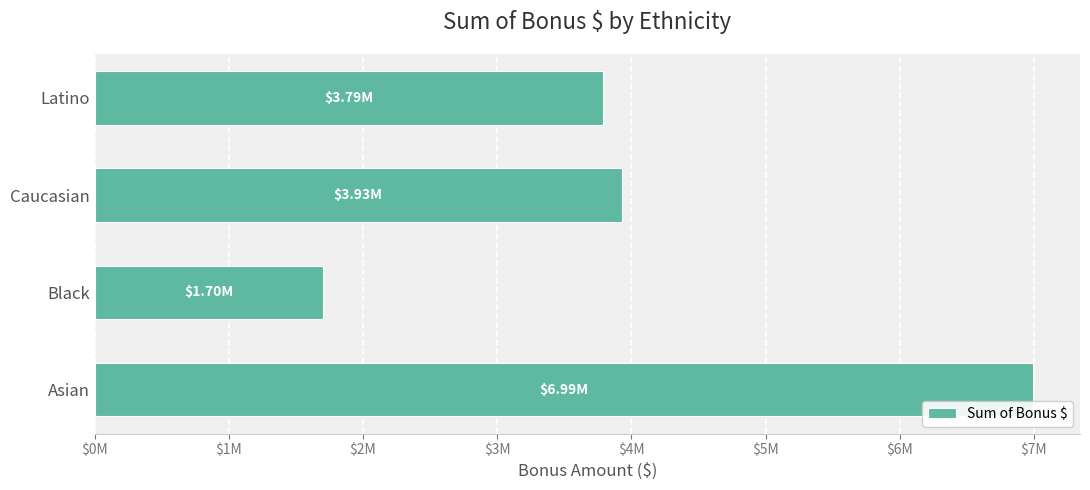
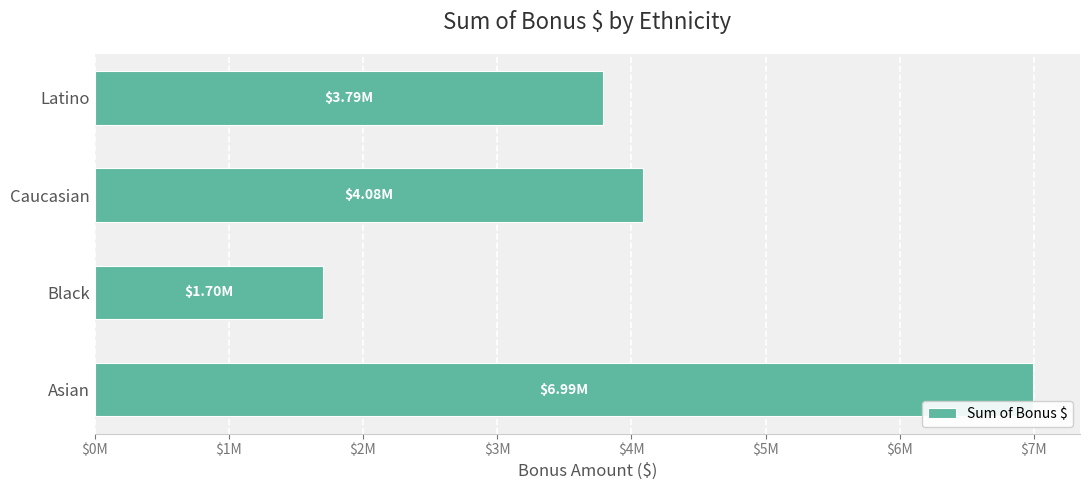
  {
    "Latino": "$3.79M",
-   "Caucasian": "$3.93M",
+   "Caucasian": "$4.08M",
    "Black": "$1.70M",
    "Asian": "$6.99M"
  }
